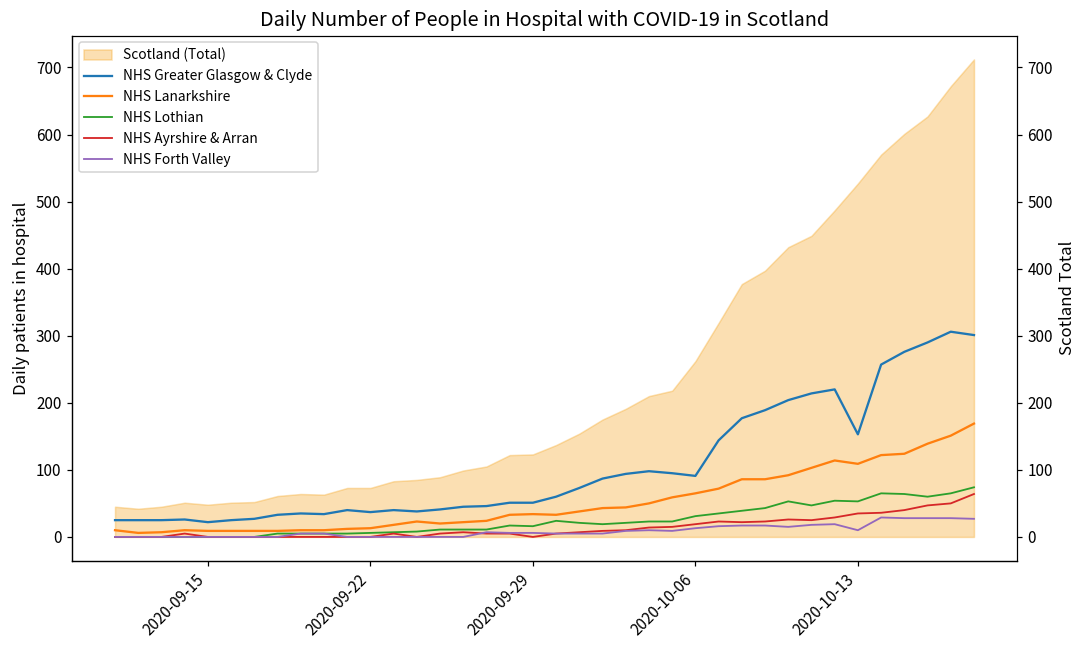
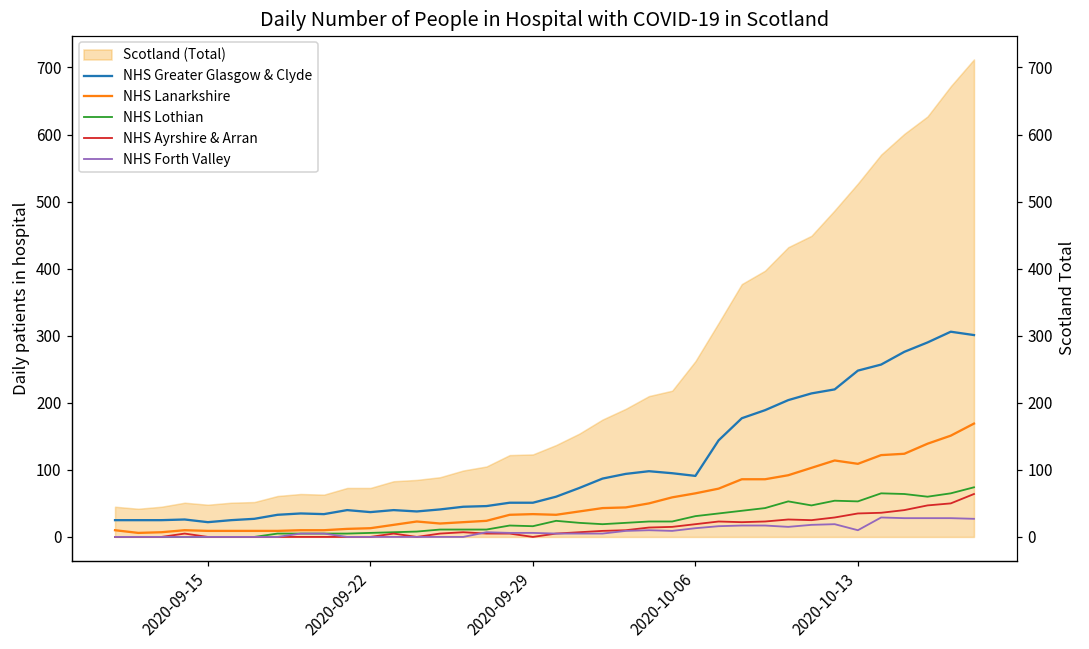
  {
    "NHS Greater Glasgow & Clyde": {
      "2020-09-15": 20,
      "2020-09-22": 40,
      "2020-09-29": 50,
      "2020-10-06": 90,
-     "2020-10-13": 150
+     "2020-10-13": 250
    },
    "NHS Lothian": {
      "2020-09-22": 10,
      "2020-09-29": 20,
      "2020-10-06": 30,
      "2020-10-13": 50
    },
    "NHS Ayrshire & Arran": {
      "2020-09-29": 0,
      "2020-10-06": 20,
      "2020-10-13": 40
    },
    "NHS Forth Valley": {
      "2020-09-29": 10,
      "2020-10-06": 10,
      "2020-10-13": 10
    }
  }
